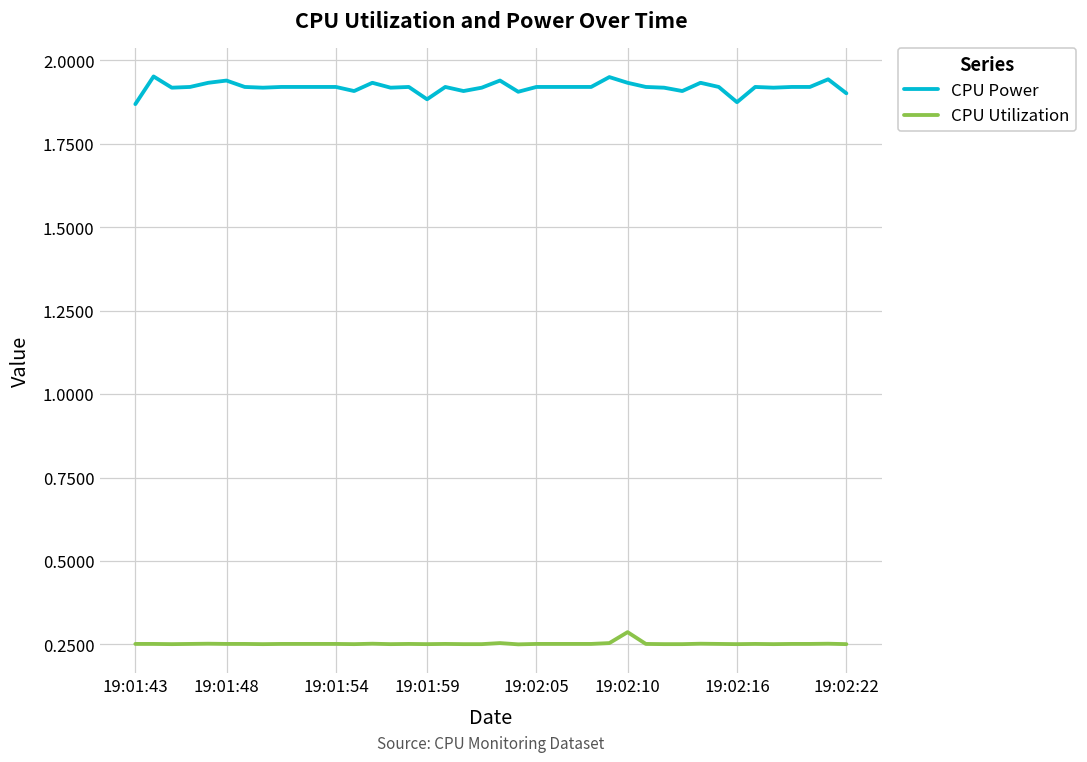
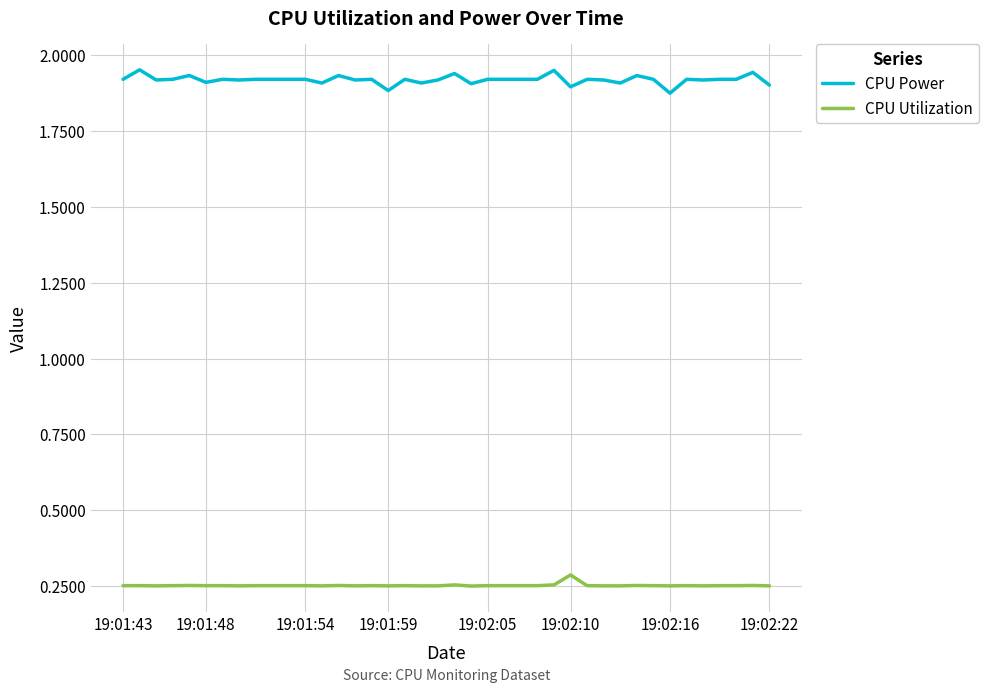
  {
    "CPU Power": {
-     "19:01:43": 1.87,
-     "19:01:48": 1.94,
+     "19:01:43": 1.92,
+     "19:01:48": 1.91,
      "19:01:54": 1.92,
      "19:01:59": 1.88,
      "19:02:05": 1.92,
-     "19:02:10": 1.93,
+     "19:02:10": 1.90,
      "19:02:16": 1.87,
      "19:02:22": 1.90
    },
    "CPU Utilization": {
      "19:01:43": 0.25,
      "19:01:48": 0.25,
      "19:01:54": 0.25,
      "19:01:59": 0.25,
      "19:02:05": 0.25,
      "19:02:10": 0.29,
      "19:02:16": 0.25,
      "19:02:22": 0.25
    }
  }
